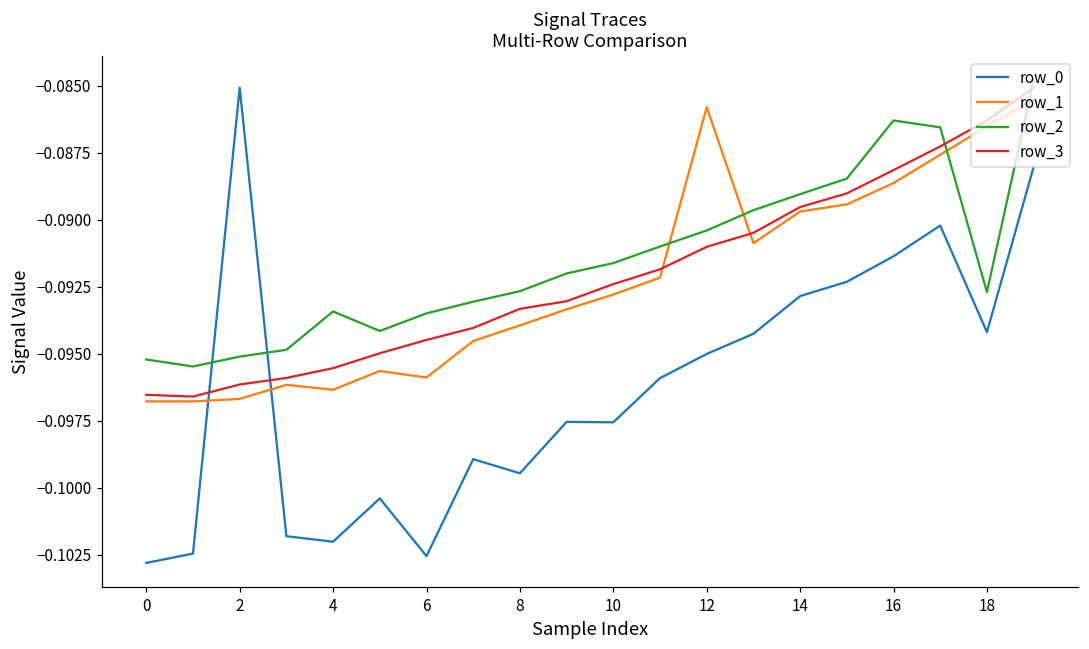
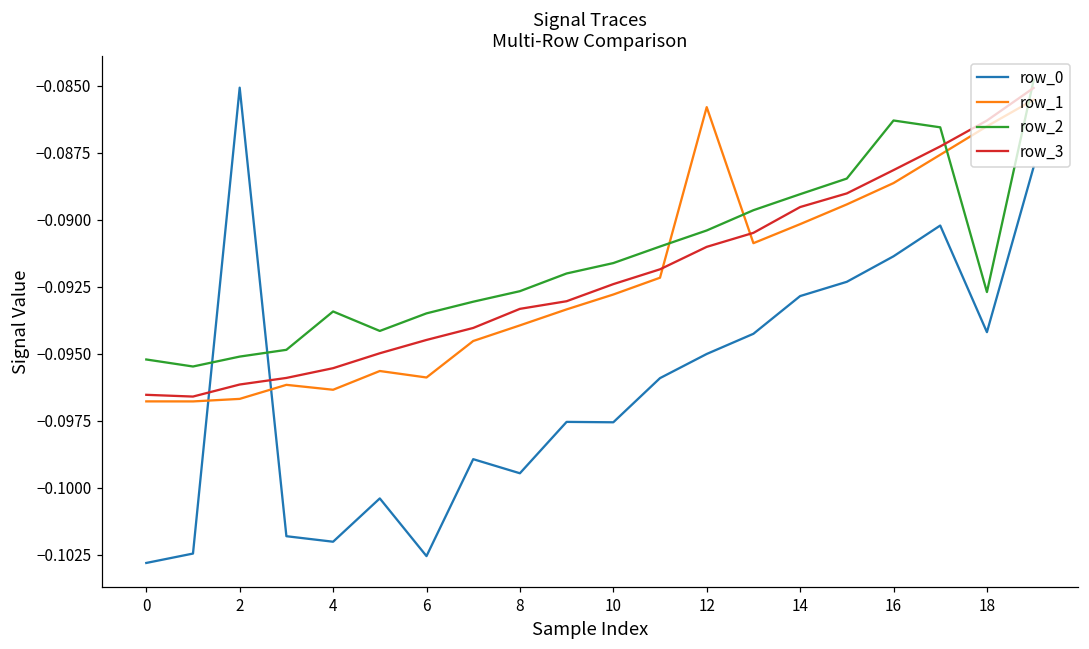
  {
    "row_0": {
      "0": -0.1028,
      "2": -0.0851,
      "4": -0.1020,
      "6": -0.1025,
      "8": -0.0995,
      "10": -0.0976,
      "12": -0.0950,
      "14": -0.0929,
      "16": -0.0914,
      "18": -0.0942
    },
    "row_1": {
      "0": -0.0968,
      "2": -0.0967,
      "4": -0.0963,
      "6": -0.0959,
      "8": -0.0939,
      "10": -0.0928,
      "12": -0.0858,
-     "14": -0.0897,
+     "14": -0.0902,
      "16": -0.0886
    },
    "row_2": {
      "0": -0.0952,
      "2": -0.0951,
      "4": -0.0934,
      "6": -0.0935,
      "8": -0.0927,
      "10": -0.0916,
      "12": -0.0904,
      "14": -0.0891,
      "16": -0.0863,
      "18": -0.0927
    },
    "row_3": {
      "0": -0.0965,
      "2": -0.0961,
      "4": -0.0955,
      "6": -0.0945,
      "8": -0.0933,
      "10": -0.0924,
      "12": -0.0910,
      "14": -0.0895,
      "16": -0.0882
    }
  }
